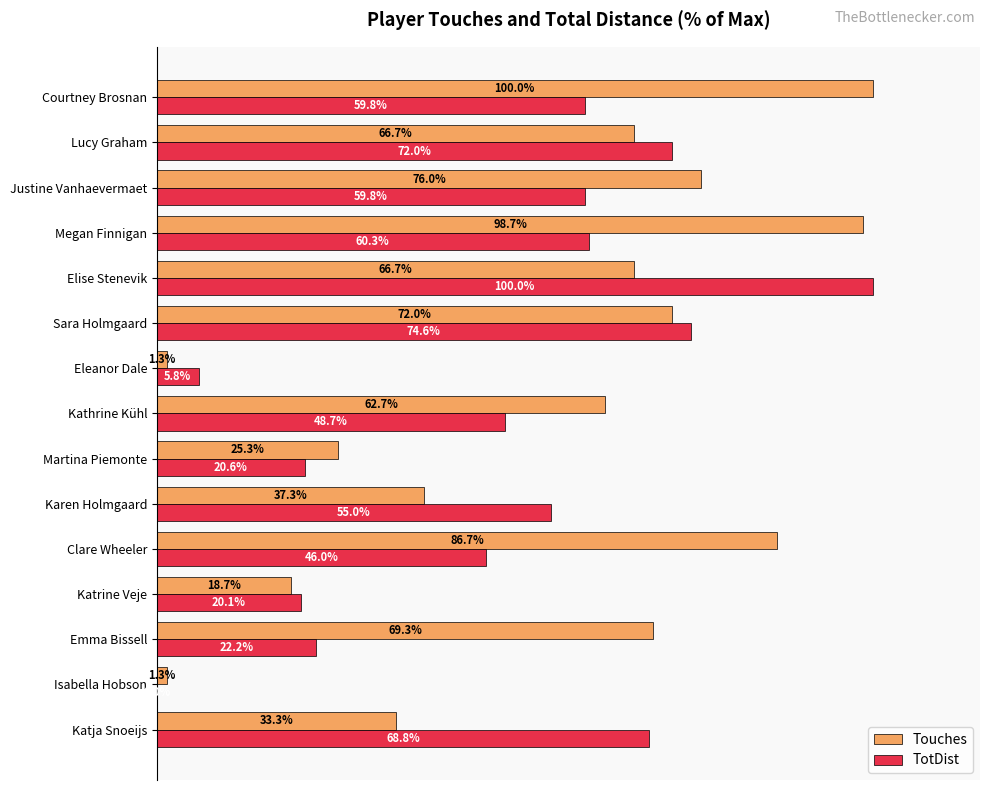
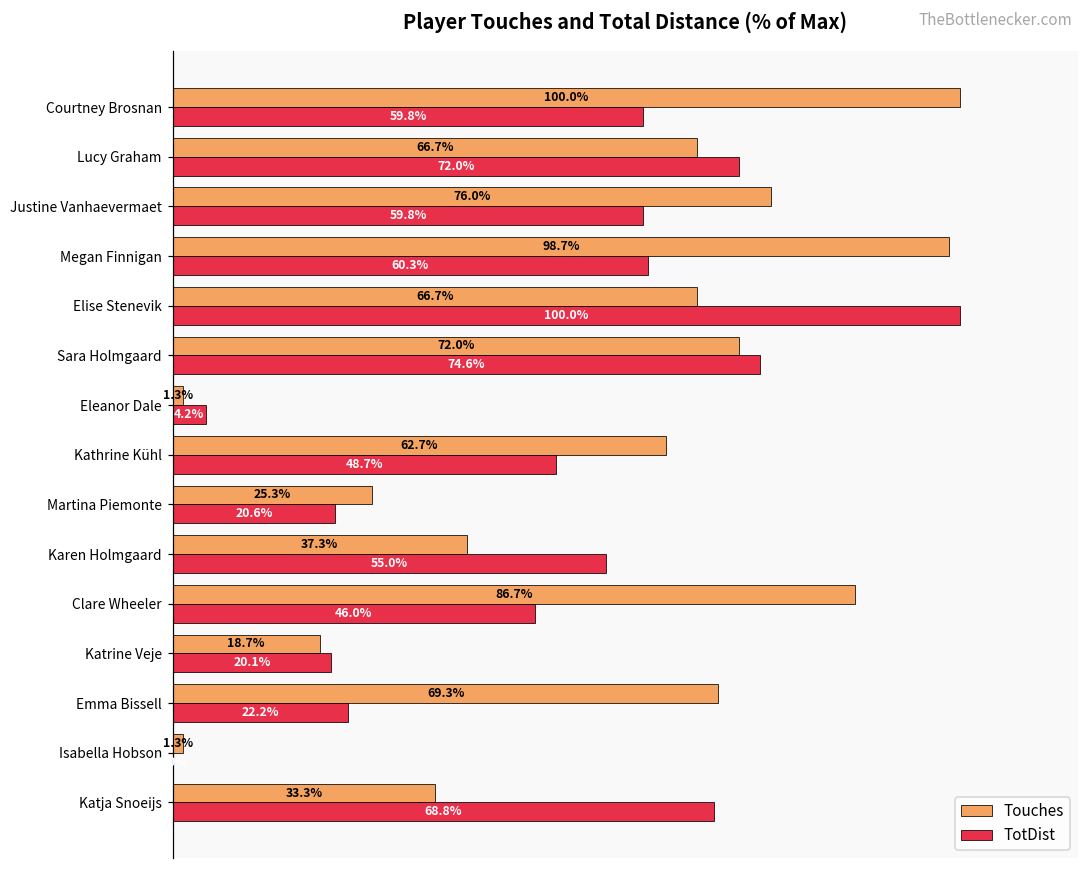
  {
    "Touches": {
      "Courtney Brosnan": "100.0%",
      "Lucy Graham": "66.7%",
      "Justine Vanhaevermaet": "76.0%",
      "Megan Finnigan": "98.7%",
      "Elise Stenevik": "66.7%",
      "Sara Holmgaard": "72.0%",
      "Eleanor Dale": "1.3%",
      "Kathrine Kühl": "62.7%",
      "Martina Piemonte": "25.3%",
      "Karen Holmgaard": "37.3%",
      "Clare Wheeler": "86.7%",
      "Katrine Veje": "18.7%",
      "Emma Bissell": "69.3%",
      "Isabella Hobson": "1.3%",
      "Katja Snoeijs": "33.3%"
    },
    "TotDist": {
      "Courtney Brosnan": "59.8%",
      "Lucy Graham": "72.0%",
      "Justine Vanhaevermaet": "59.8%",
      "Megan Finnigan": "60.3%",
      "Elise Stenevik": "100.0%",
      "Sara Holmgaard": "74.6%",
-     "Eleanor Dale": "5.8%",
+     "Eleanor Dale": "4.2%",
      "Kathrine Kühl": "48.7%",
      "Martina Piemonte": "20.6%",
      "Karen Holmgaard": "55.0%",
      "Clare Wheeler": "46.0%",
      "Katrine Veje": "20.1%",
      "Emma Bissell": "22.2%",
      "Katja Snoeijs": "68.8%"
    }
  }
